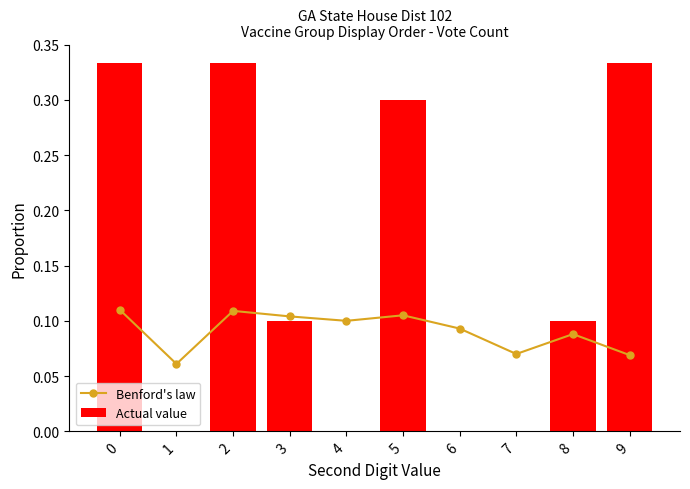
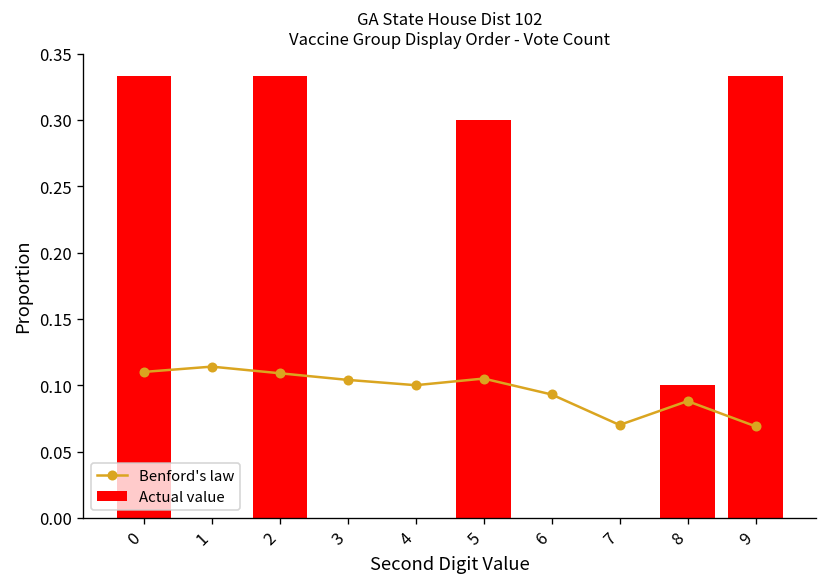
  {
    "Benford's law": {
      "0": 0.110,
-     "1": 0.061,
+     "1": 0.114,
      "2": 0.109,
      "3": 0.104,
      "4": 0.100,
      "5": 0.105,
      "6": 0.093,
      "7": 0.070,
      "8": 0.088,
      "9": 0.069
    },
    "Actual value": {
      "0": 0.333,
      "1": 0.0,
      "2": 0.333,
-     "3": 0.1,
+     "3": 0.0,
      "4": 0.0,
      "5": 0.3,
      "6": 0.0,
      "7": 0.0,
      "8": 0.1,
      "9": 0.333
    }
  }
